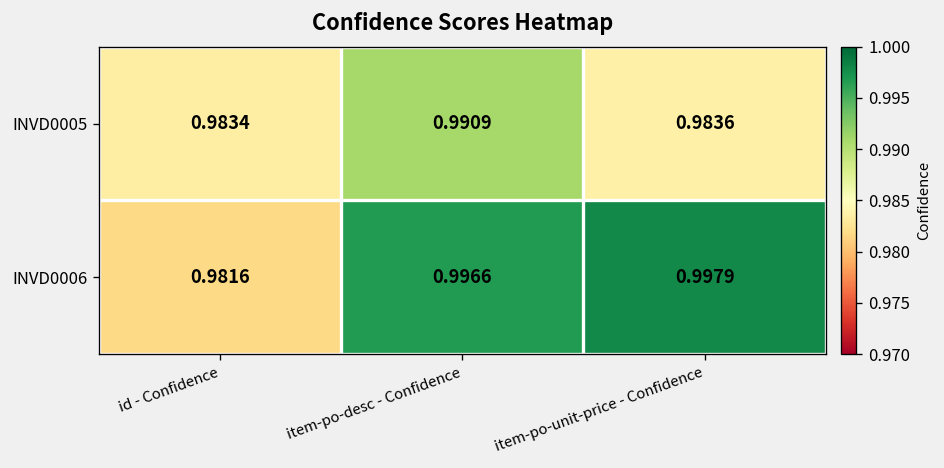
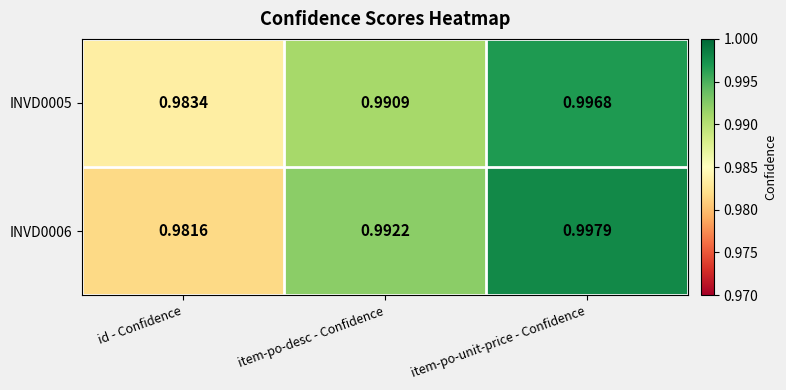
  {
    "INVD0005": {
      "id - Confidence": 0.9834,
      "item-po-desc - Confidence": 0.9909,
-     "item-po-unit-price - Confidence": 0.9836
+     "item-po-unit-price - Confidence": 0.9968
    },
    "INVD0006": {
      "id - Confidence": 0.9816,
-     "item-po-desc - Confidence": 0.9966,
+     "item-po-desc - Confidence": 0.9922,
      "item-po-unit-price - Confidence": 0.9979
    }
  }
